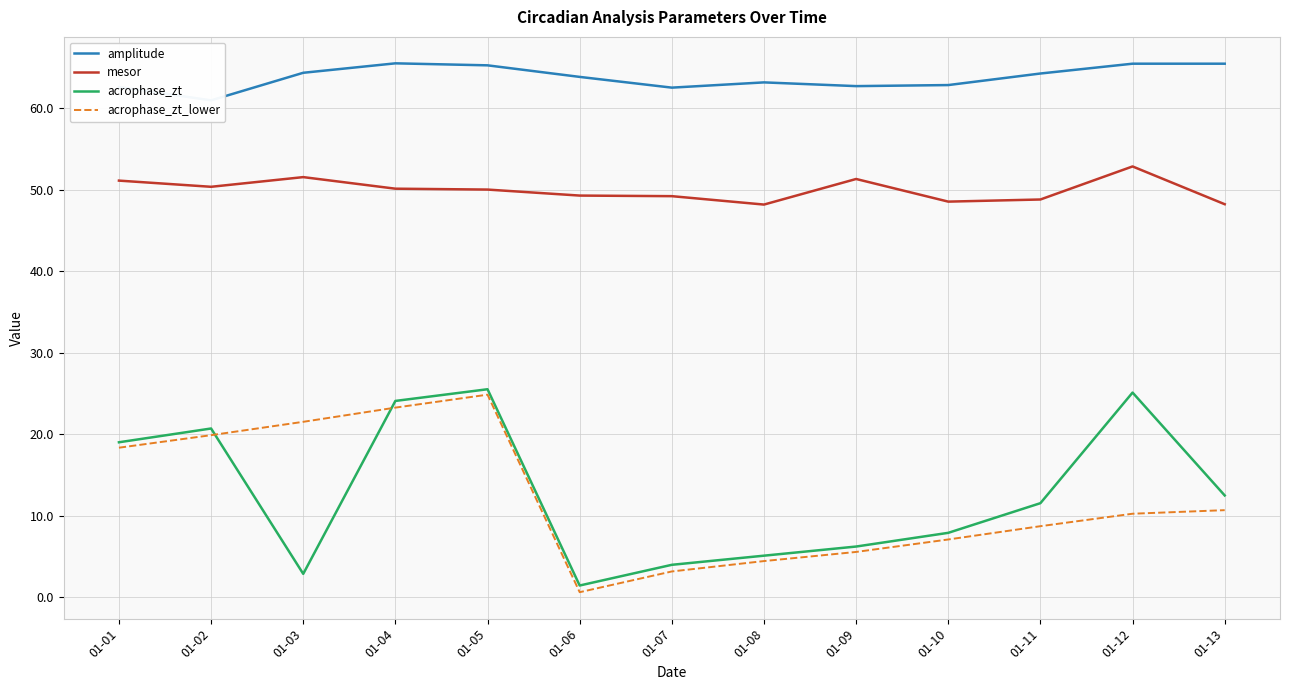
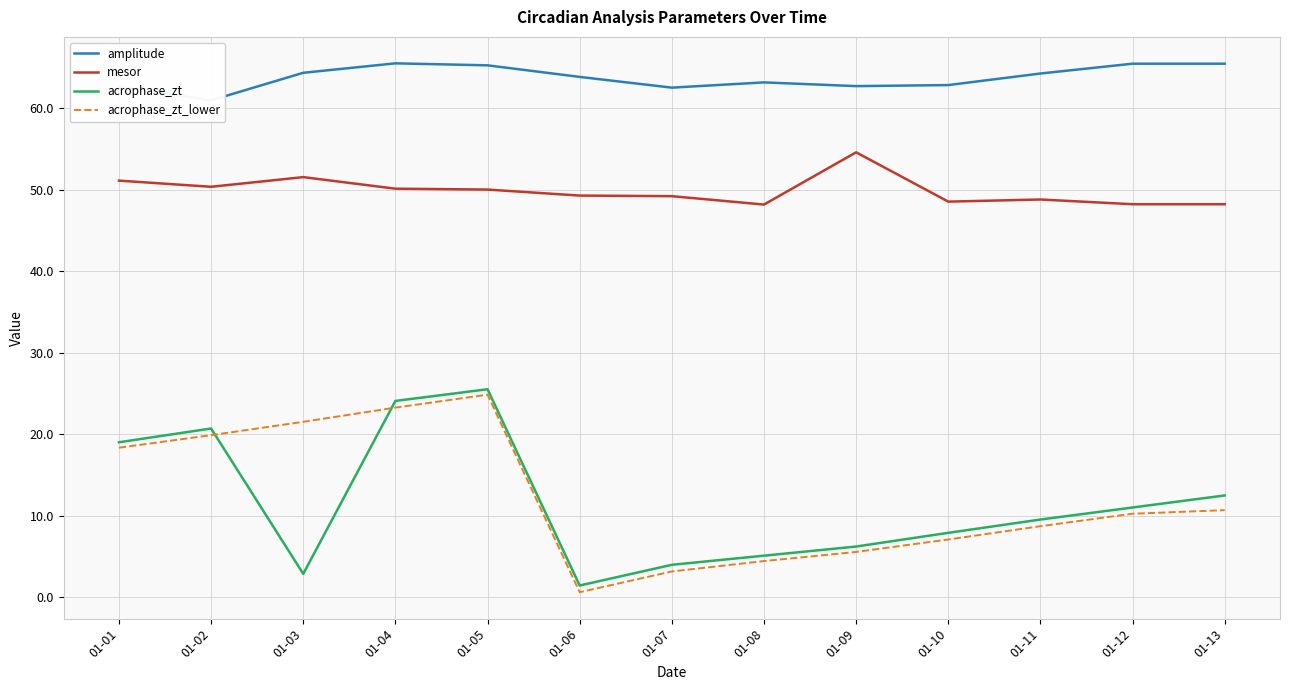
  {
    "amplitude": {
      "01-03": 64,
      "01-04": 65,
      "01-05": 65,
      "01-06": 64,
      "01-07": 63,
      "01-08": 63,
      "01-09": 63,
      "01-10": 63,
      "01-11": 64,
      "01-12": 65,
      "01-13": 65
    },
    "mesor": {
      "01-01": 51,
      "01-02": 50,
      "01-03": 52,
      "01-04": 50,
      "01-05": 50,
      "01-06": 49,
      "01-07": 49,
      "01-08": 48,
-     "01-09": 51,
+     "01-09": 55,
      "01-10": 49,
      "01-11": 49,
-     "01-12": 53,
+     "01-12": 48,
      "01-13": 48
    },
    "acrophase_zt": {
      "01-01": 19,
      "01-02": 21,
      "01-03": 3,
      "01-04": 24,
      "01-05": 26,
      "01-06": 1,
      "01-07": 4,
      "01-08": 5,
      "01-09": 6,
      "01-10": 8,
-     "01-11": 12,
-     "01-12": 25,
+     "01-11": 10,
+     "01-12": 11,
      "01-13": 12
    },
    "acrophase_zt_lower": {
      "01-01": 18,
      "01-02": 20,
      "01-03": 22,
      "01-04": 23,
      "01-05": 25,
      "01-06": 1,
      "01-07": 3,
      "01-08": 4,
      "01-09": 6,
      "01-10": 7,
      "01-11": 9,
      "01-12": 10,
      "01-13": 11
    }
  }
